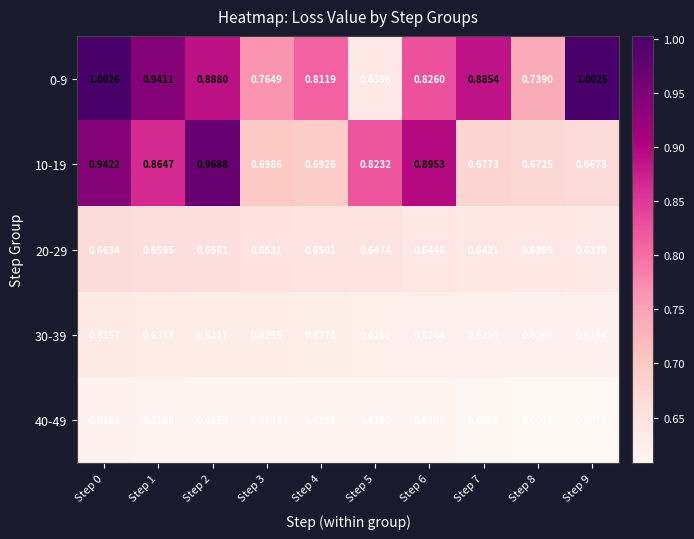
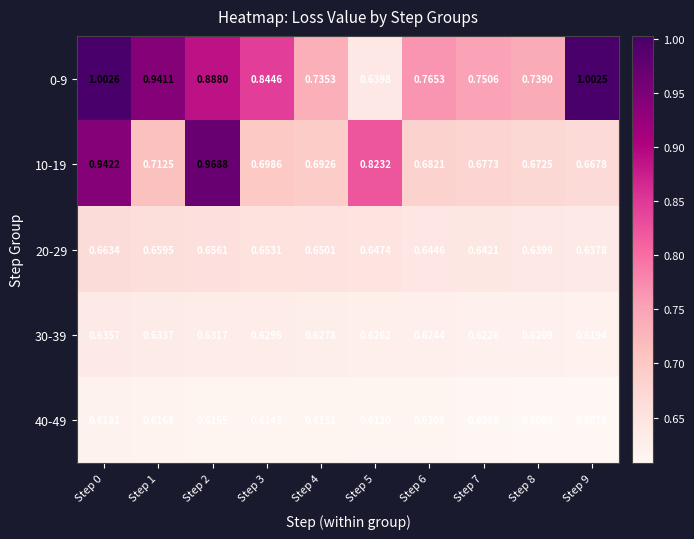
  {
    "0-9": {
      "Step 0": 1.0026,
      "Step 1": 0.9411,
      "Step 2": 0.8880,
-     "Step 3": 0.7649,
-     "Step 4": 0.8119,
-     "Step 6": 0.8260,
-     "Step 7": 0.8854,
+     "Step 3": 0.8446,
+     "Step 4": 0.7353,
+     "Step 6": 0.7653,
+     "Step 7": 0.7506,
      "Step 8": 0.7390,
      "Step 9": 1.0025
    },
    "10-19": {
      "Step 0": 0.9422,
-     "Step 1": 0.8647,
+     "Step 1": 0.7125,
      "Step 2": 0.9688,
      "Step 3": 0.6986,
      "Step 4": 0.6926,
      "Step 5": 0.8232,
-     "Step 6": 0.8953
+     "Step 6": 0.6821
    }
  }
